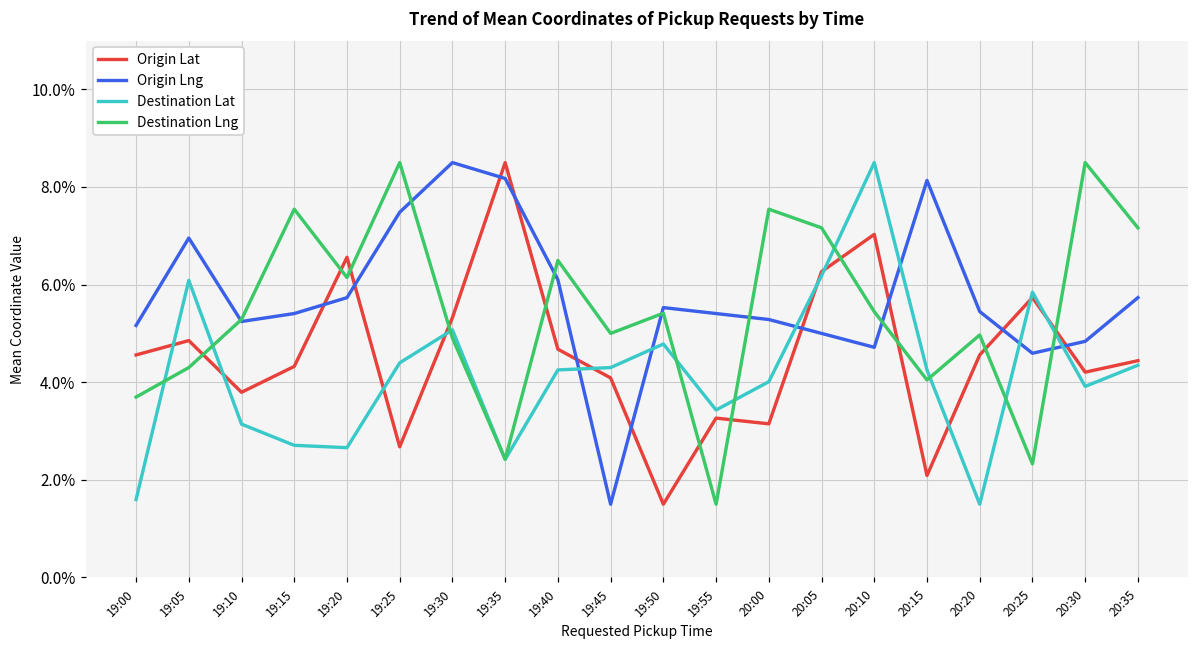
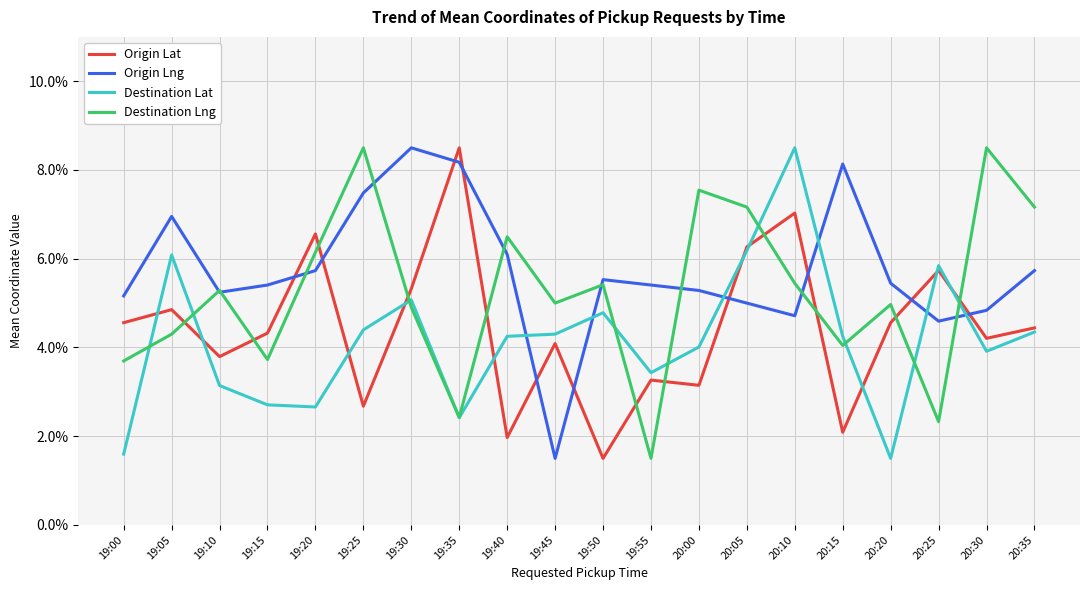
  {
    "Origin Lat": {
      "19:00": "4.6%",
      "19:05": "4.9%",
      "19:10": "3.8%",
      "19:15": "4.3%",
      "19:20": "6.6%",
      "19:25": "2.7%",
      "19:30": "5.3%",
      "19:35": "8.5%",
-     "19:40": "4.7%",
+     "19:40": "2.0%",
      "19:45": "4.1%",
      "19:50": "1.5%",
      "19:55": "3.3%",
      "20:00": "3.1%",
      "20:05": "6.3%",
      "20:10": "7.0%",
      "20:15": "2.1%",
      "20:20": "4.6%",
      "20:25": "5.7%",
      "20:30": "4.2%",
      "20:35": "4.4%"
    },
    "Origin Lng": {
      "19:00": "5.2%",
      "19:05": "7.0%",
      "19:15": "5.4%",
      "19:20": "5.7%",
      "19:25": "7.5%",
      "19:30": "8.5%",
      "19:35": "8.2%",
      "19:40": "6.1%",
      "19:45": "1.5%",
      "19:50": "5.5%",
      "19:55": "5.4%",
      "20:00": "5.3%",
      "20:05": "5.0%",
      "20:10": "4.7%",
      "20:15": "8.1%",
      "20:20": "5.4%",
      "20:25": "4.6%",
      "20:30": "4.8%",
      "20:35": "5.7%"
    },
    "Destination Lat": {
      "19:00": "1.6%",
      "19:05": "6.1%",
      "19:10": "3.1%",
      "19:15": "2.7%",
      "19:20": "2.7%",
      "19:25": "4.4%",
      "19:30": "5.1%",
      "19:40": "4.3%",
      "19:45": "4.3%",
      "19:50": "4.8%",
      "19:55": "3.4%",
      "20:00": "4.0%",
      "20:05": "6.2%",
      "20:10": "8.5%",
      "20:15": "4.3%",
      "20:20": "1.5%",
      "20:25": "5.8%",
      "20:30": "3.9%",
      "20:35": "4.3%"
    },
    "Destination Lng": {
      "19:00": "3.7%",
      "19:05": "4.3%",
-     "19:15": "7.5%",
+     "19:15": "3.7%",
      "19:20": "6.1%",
      "19:25": "8.5%",
      "19:30": "4.9%",
      "19:40": "6.5%",
      "19:45": "5.0%",
      "19:50": "5.4%",
      "19:55": "1.5%",
      "20:00": "7.5%",
      "20:05": "7.2%",
      "20:10": "5.4%",
      "20:15": "4.0%",
      "20:20": "5.0%",
      "20:25": "2.3%",
      "20:30": "8.5%",
      "20:35": "7.2%"
    }
  }
